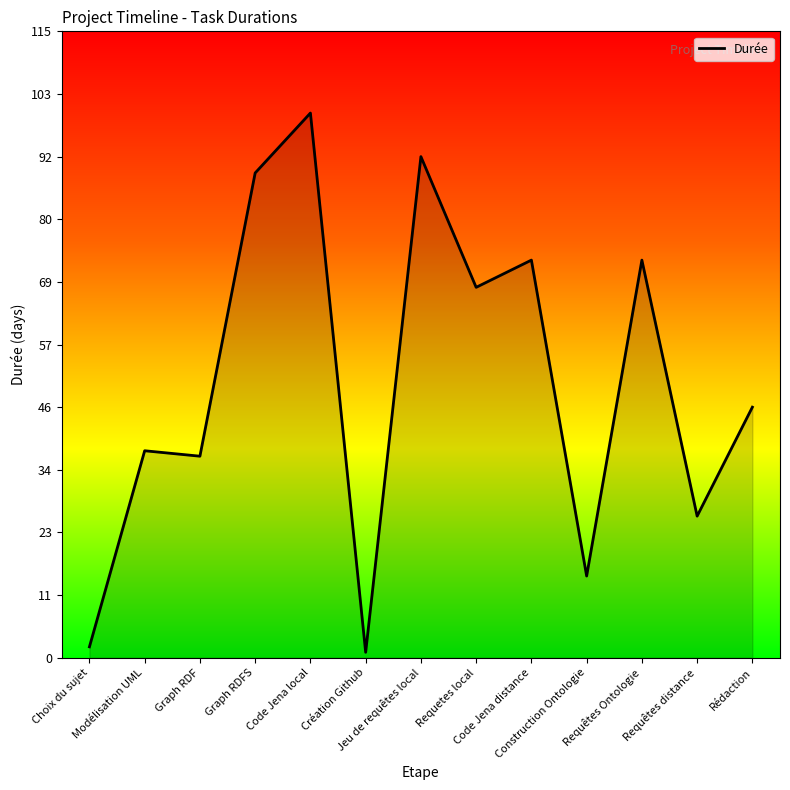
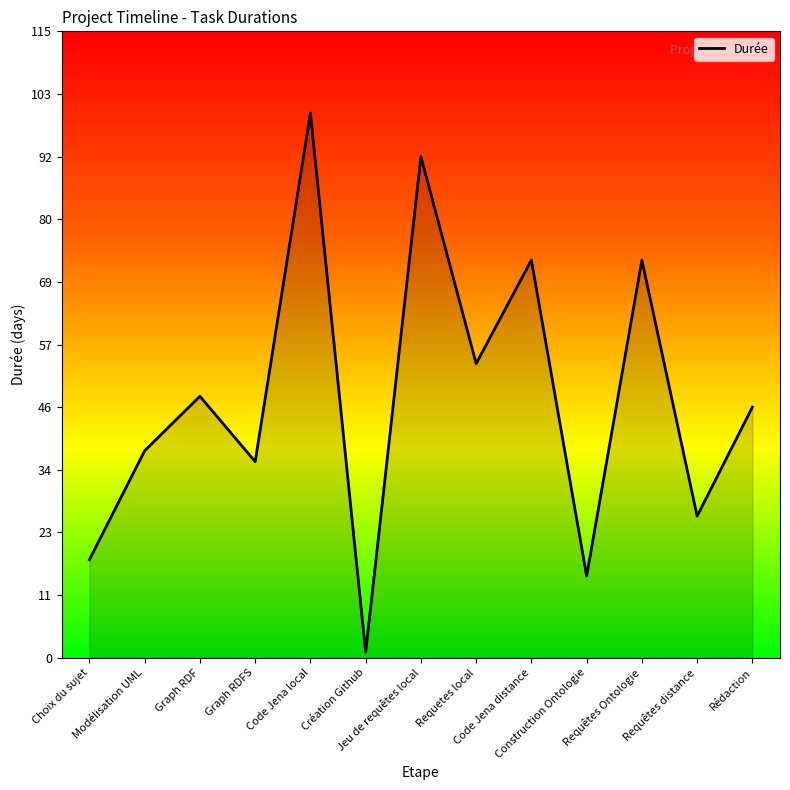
  {
-   "Choix du sujet": 2,
+   "Choix du sujet": 18,
    "Modélisation UML": 38,
-   "Graph RDF": 37,
-   "Graph RDFS": 89,
+   "Graph RDF": 48,
+   "Graph RDFS": 36,
    "Code Jena local": 100,
    "Création Github": 1,
    "Jeu de requêtes local": 92,
-   "Requetes local": 68,
+   "Requetes local": 54,
    "Code Jena distance": 73,
    "Construction Ontologie": 15,
    "Requêtes Ontologie": 73,
    "Requêtes distance": 26,
    "Rédaction": 46
  }
